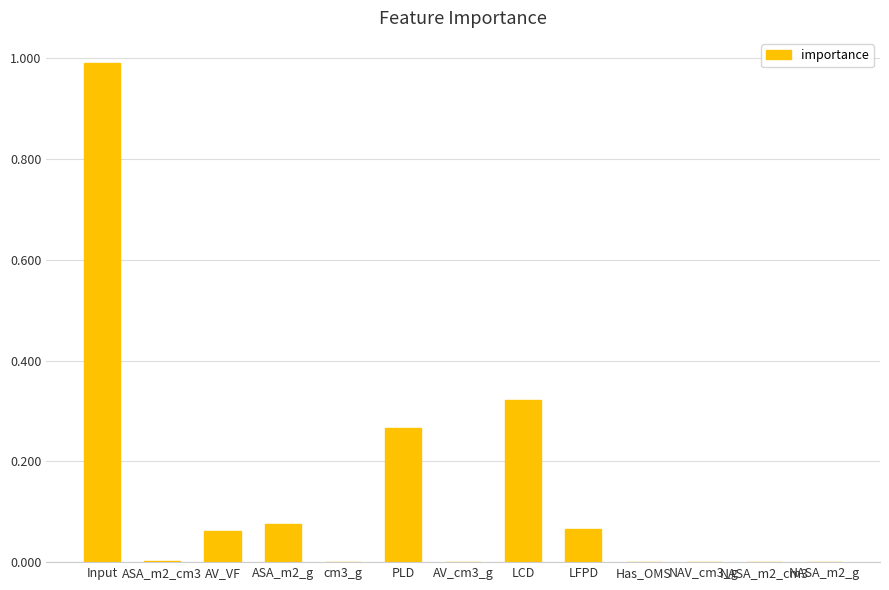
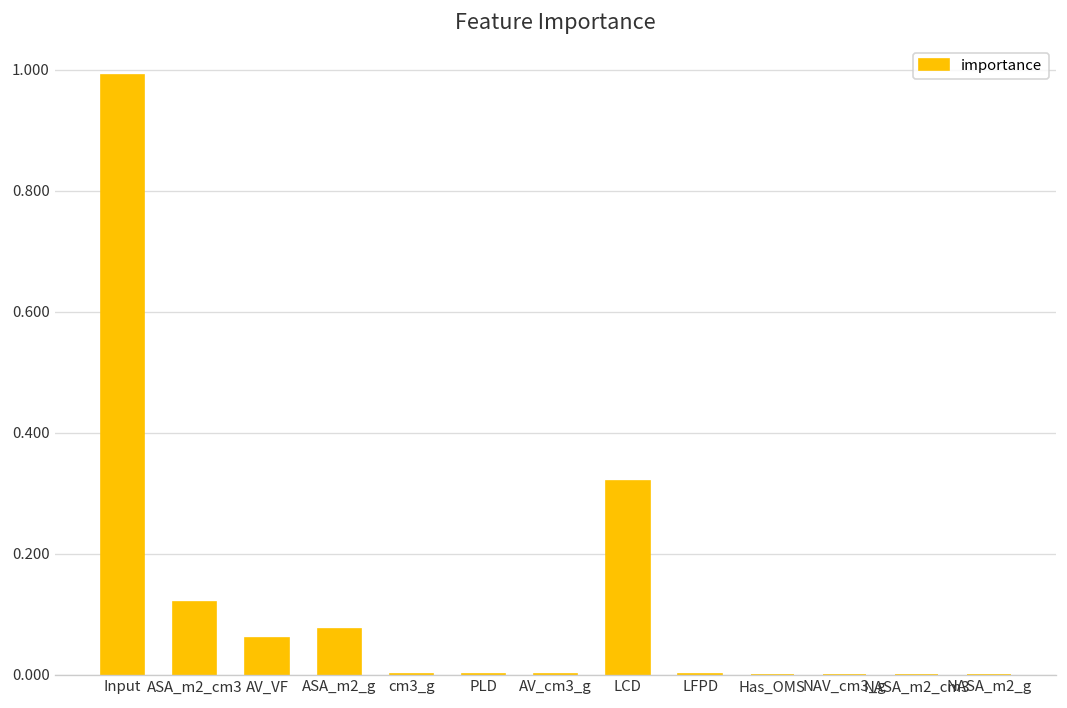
  {
    "Input": 0.99,
-   "ASA_m2_cm3": 0.00,
+   "ASA_m2_cm3": 0.12,
    "AV_VF": 0.06,
    "ASA_m2_g": 0.08,
-   "PLD": 0.27,
+   "PLD": 0.00,
    "LCD": 0.32,
-   "LFPD": 0.07
+   "LFPD": 0.00
  }
